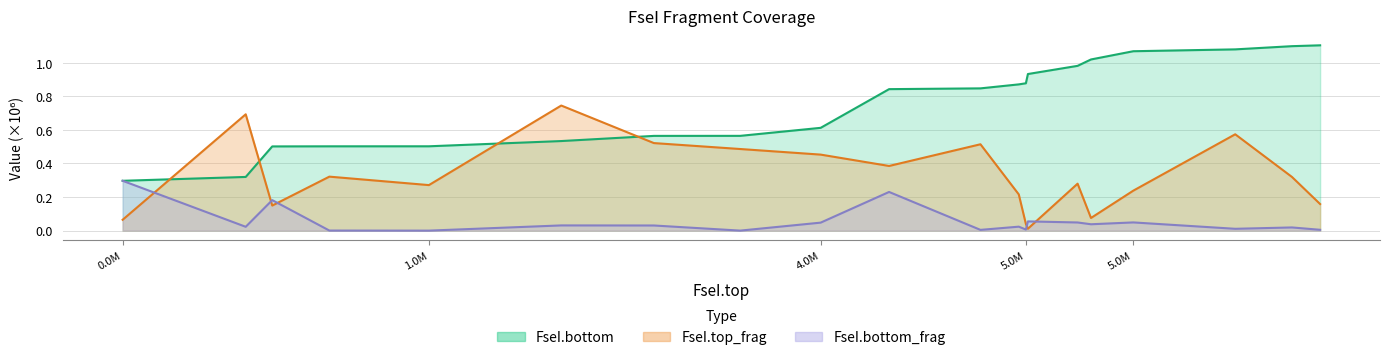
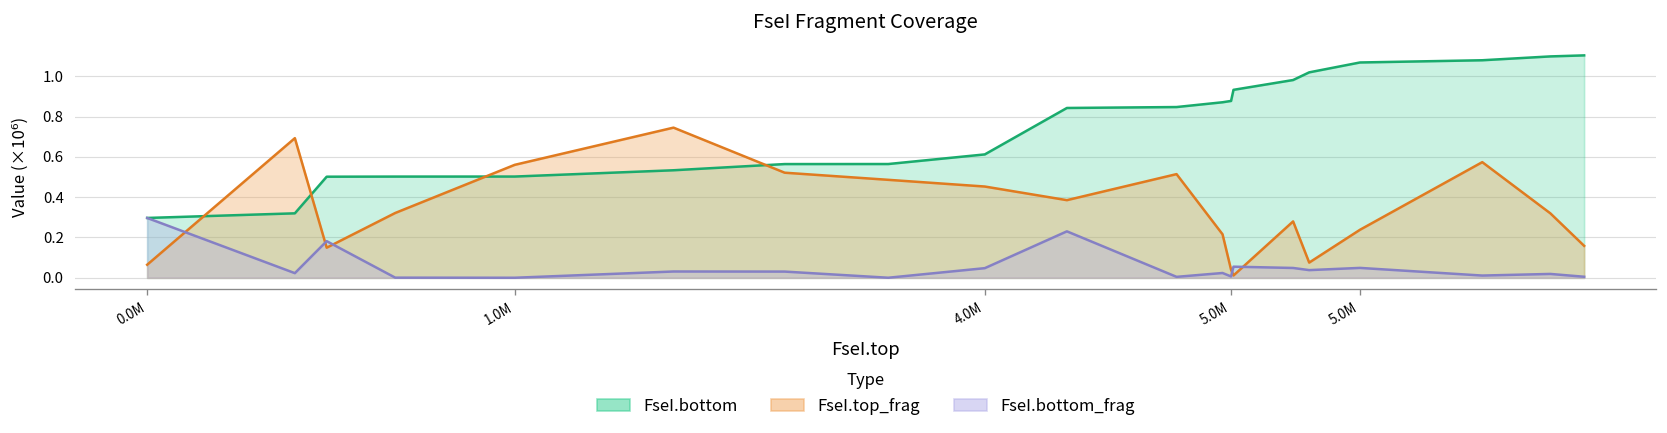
  {
    "FseI.top_frag": {
      "0.0M": 0.06,
-     "1.0M": 0.27,
+     "1.0M": 0.56,
      "4.0M": 0.45
    }
  }
